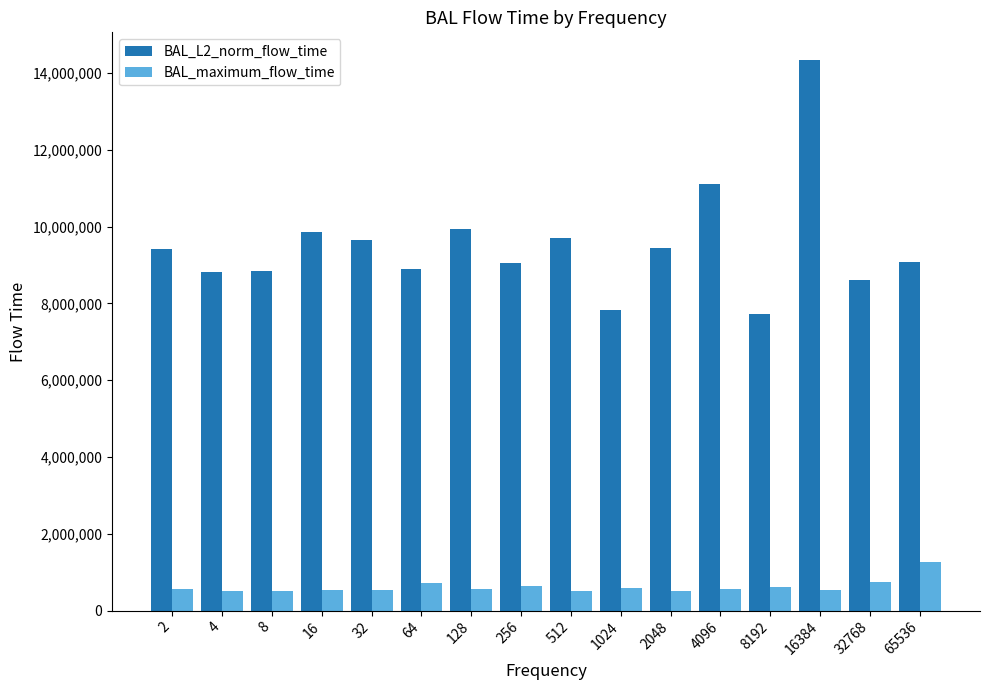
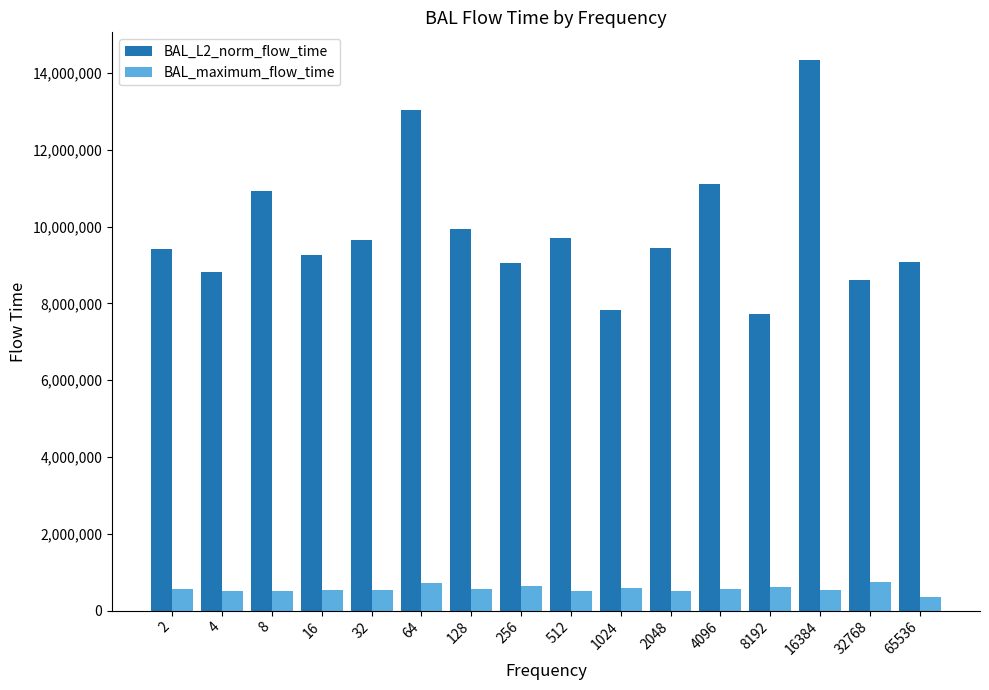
  {
    "BAL_L2_norm_flow_time": {
      "2": "9,400,000",
      "4": "8,800,000",
-     "8": "8,800,000",
-     "16": "9,900,000",
+     "8": "10,900,000",
+     "16": "9,200,000",
      "32": "9,700,000",
-     "64": "8,900,000",
+     "64": "13,000,000",
      "128": "9,900,000",
      "256": "9,000,000",
      "512": "9,700,000",
      "1024": "7,800,000",
      "2048": "9,400,000",
      "4096": "11,100,000",
      "8192": "7,700,000",
      "16384": "14,300,000",
      "32768": "8,600,000",
      "65536": "9,100,000"
    },
    "BAL_maximum_flow_time": {
      "2": "600,000",
      "4": "500,000",
      "8": "500,000",
      "16": "500,000",
      "32": "500,000",
      "64": "700,000",
      "128": "500,000",
      "256": "600,000",
      "512": "500,000",
      "1024": "600,000",
      "2048": "500,000",
      "4096": "600,000",
      "8192": "600,000",
      "16384": "500,000",
      "32768": "700,000",
-     "65536": "1,300,000"
+     "65536": "300,000"
    }
  }
